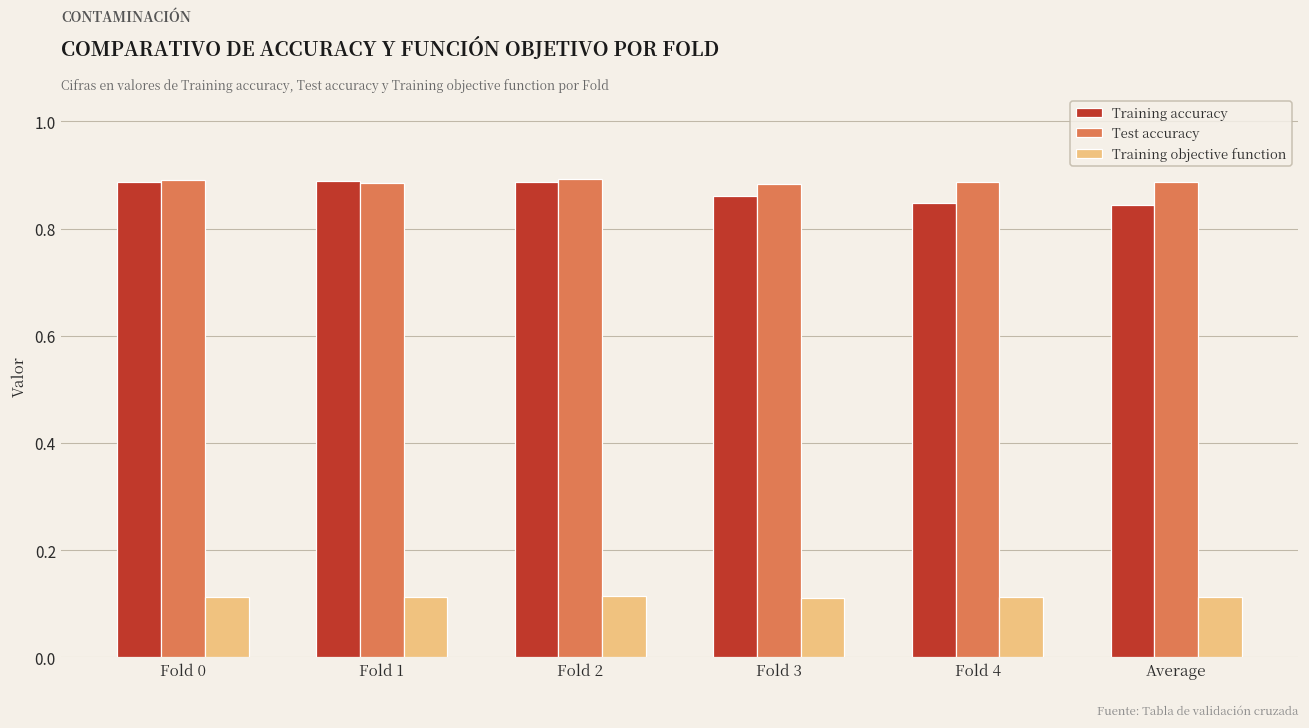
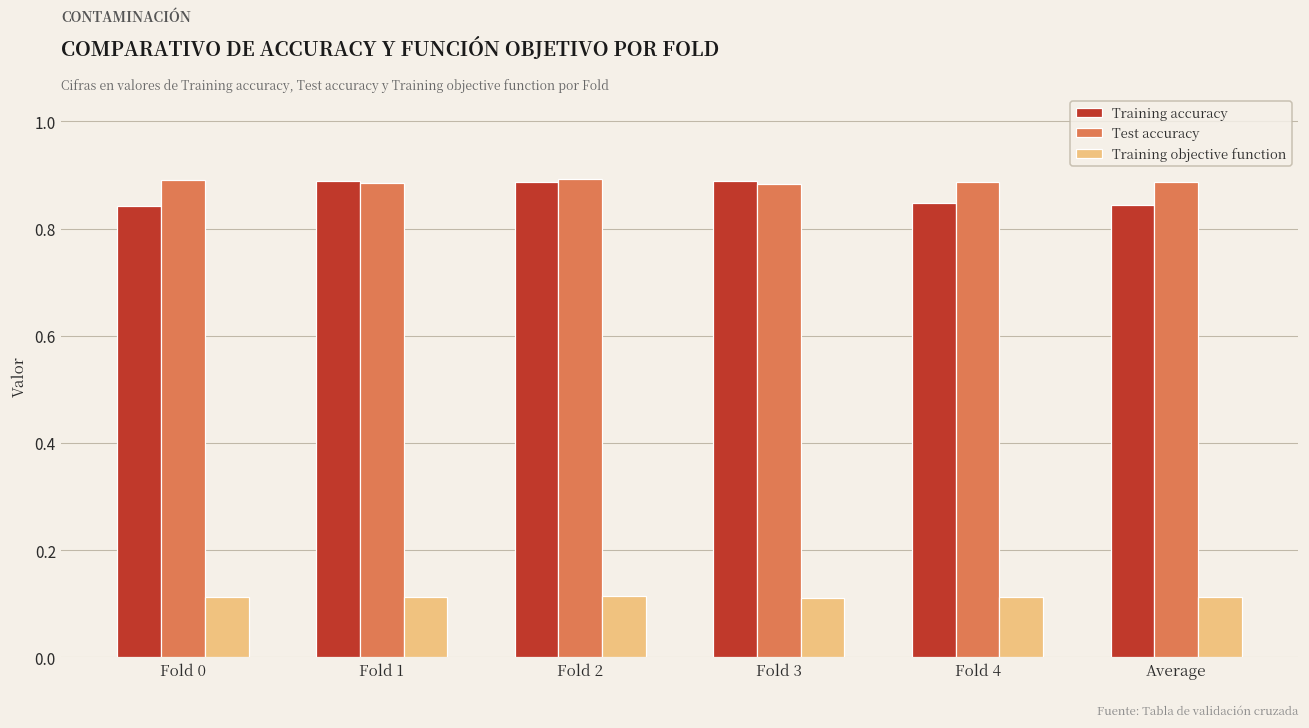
  {
    "Training accuracy": {
-     "Fold 0": 0.89,
+     "Fold 0": 0.84,
      "Fold 1": 0.89,
      "Fold 2": 0.89,
-     "Fold 3": 0.86,
+     "Fold 3": 0.89,
      "Fold 4": 0.85,
      "Average": 0.84
    },
    "Test accuracy": {
      "Fold 0": 0.89,
      "Fold 1": 0.88,
      "Fold 2": 0.89,
      "Fold 3": 0.88,
      "Fold 4": 0.89,
      "Average": 0.89
    },
    "Training objective function": {
      "Fold 0": 0.11,
      "Fold 1": 0.11,
      "Fold 2": 0.11,
      "Fold 3": 0.11,
      "Fold 4": 0.11,
      "Average": 0.11
    }
  }
